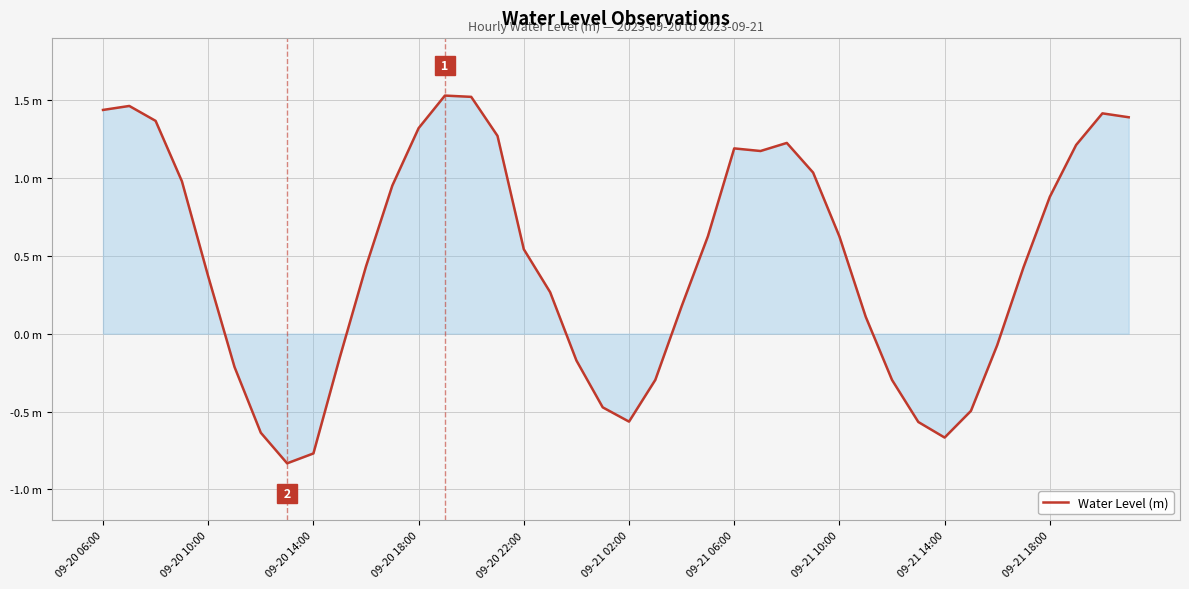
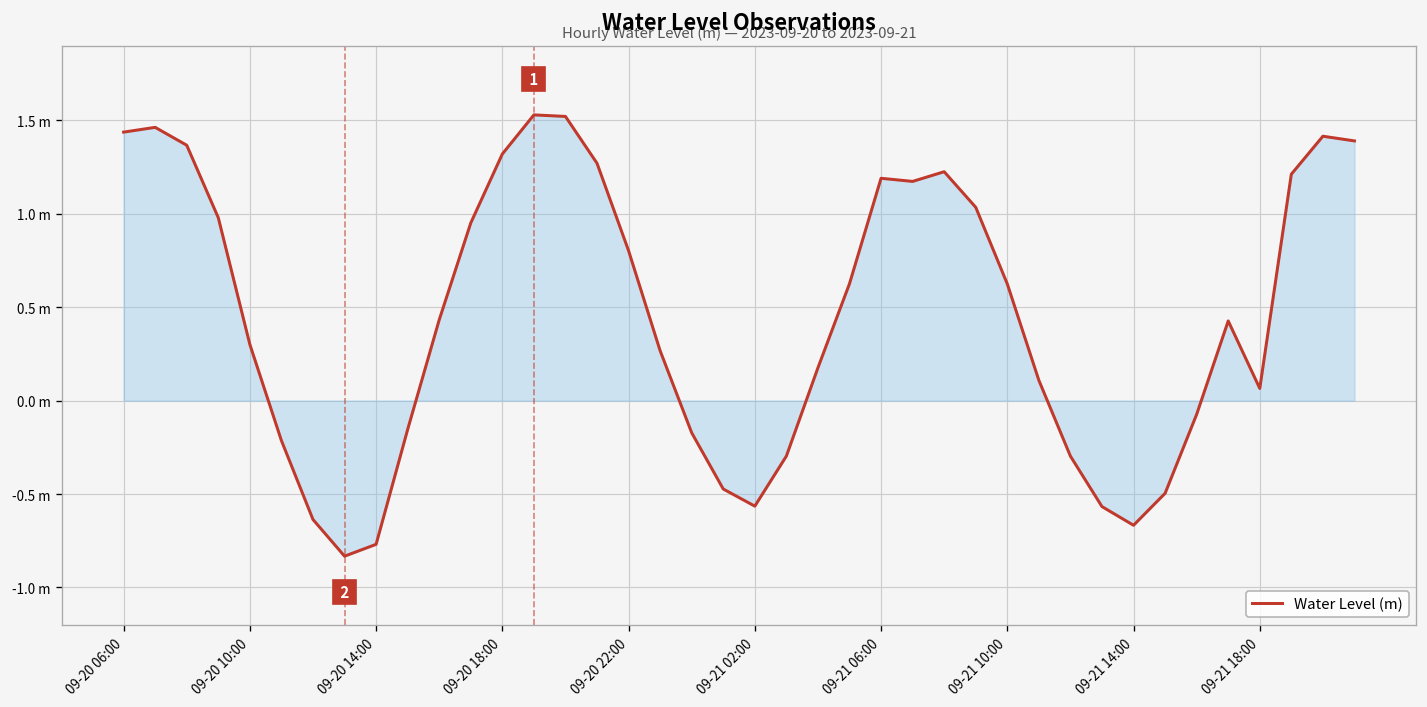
  {
    "Water Level (m)": {
-     "09-20 10:00": "0.37 m",
+     "09-20 10:00": "0.30 m",
      "09-20 14:00": "-0.77 m",
-     "09-20 22:00": "0.54 m",
+     "09-20 22:00": "0.80 m",
      "09-21 02:00": "-0.56 m",
      "09-21 14:00": "-0.67 m",
-     "09-21 18:00": "0.88 m"
+     "09-21 18:00": "0.07 m"
    }
  }
